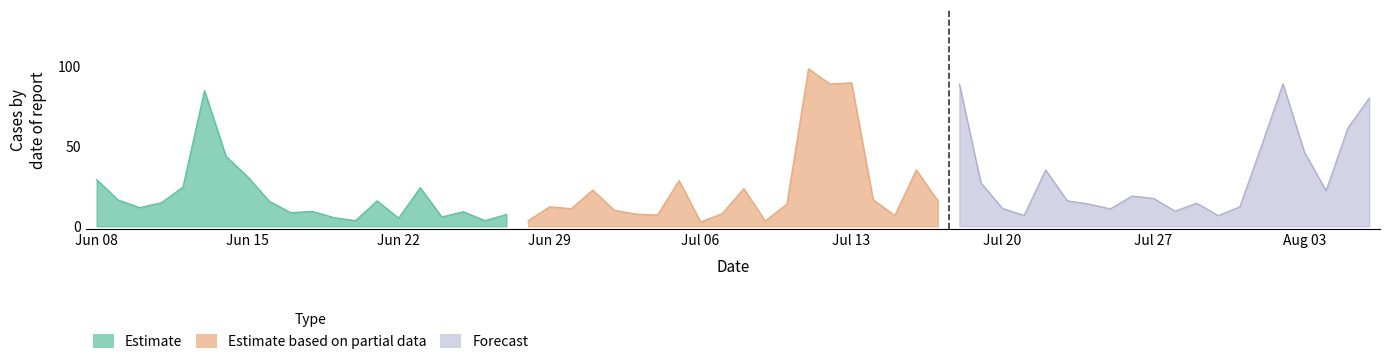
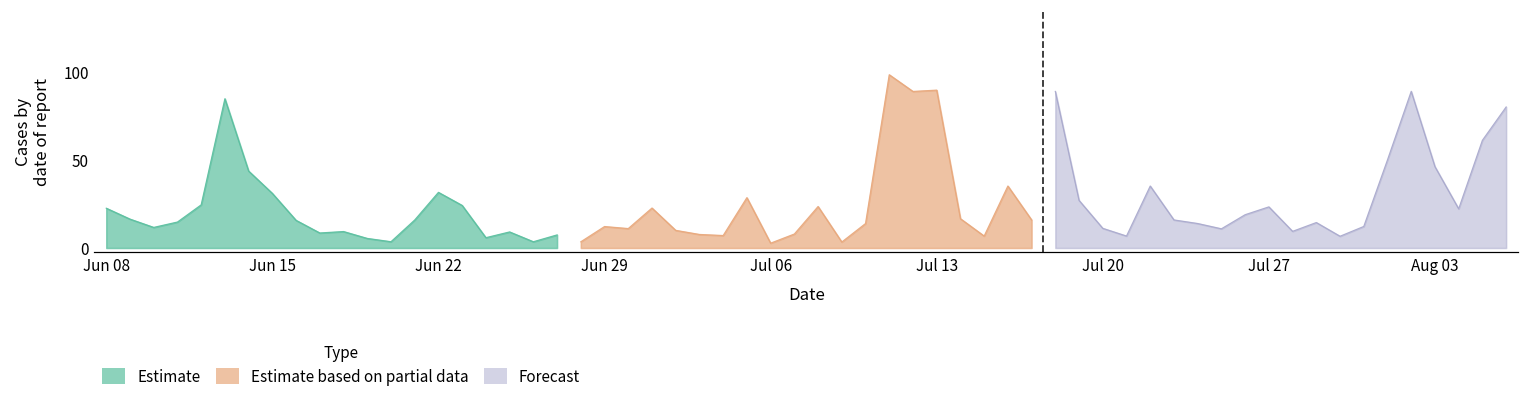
  {
    "Estimate": {
-     "Jun 08": 29,
+     "Jun 08": 23,
      "Jun 15": 31,
-     "Jun 22": 5
+     "Jun 22": 32
    },
    "Estimate based on partial data": {
      "Jun 29": 12,
      "Jul 06": 3,
      "Jul 13": 90
    },
    "Forecast": {
      "Jul 20": 11,
-     "Jul 27": 17,
+     "Jul 27": 23,
      "Aug 03": 46
    }
  }
